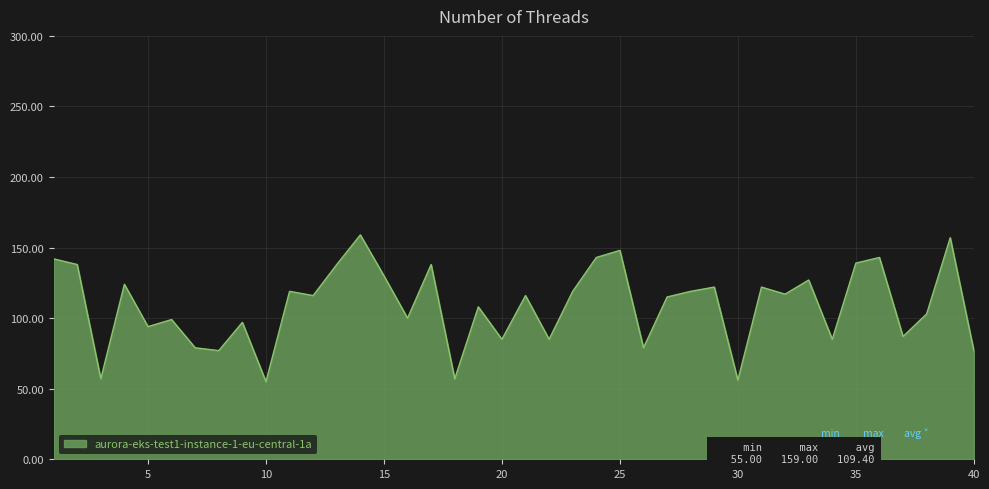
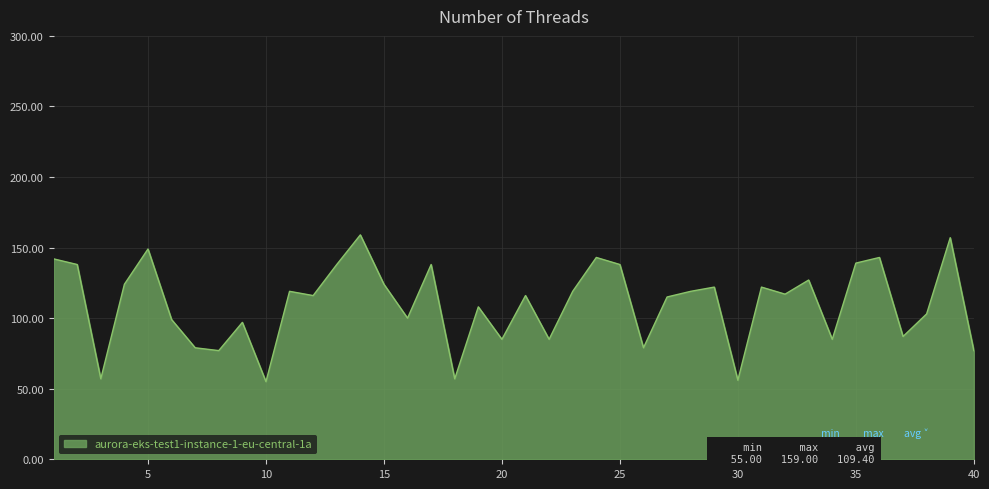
  {
-   "5": 94,
+   "5": 149,
    "10": 55,
-   "15": 130,
+   "15": 124,
    "20": 85,
-   "25": 148,
+   "25": 138,
    "30": 56,
    "35": 139,
    "40": 77
  }
